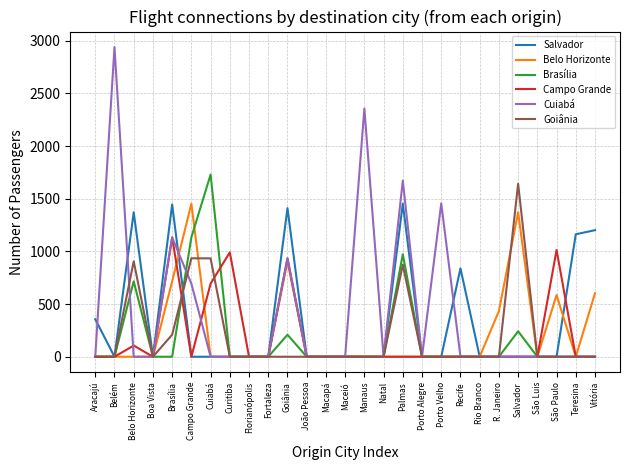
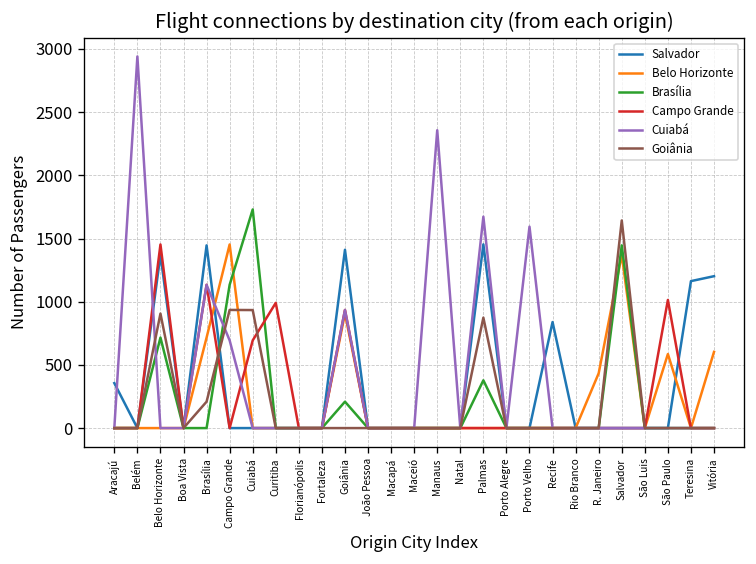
  {
    "Salvador": {
      "Aracajú": 360,
      "Belo Horizonte": 1370,
      "Brasília": 1450,
      "Goiânia": 1410,
      "Palmas": 1450,
      "Recife": 840,
      "Teresina": 1160,
      "Vitória": 1200
    },
    "Belo Horizonte": {
      "Brasília": 720,
      "Campo Grande": 1450,
      "Goiânia": 910,
      "R. Janeiro": 430,
      "Salvador": 1370,
      "São Paulo": 590,
      "Vitória": 600
    },
    "Brasília": {
      "Belo Horizonte": 720,
      "Brasília": 0,
      "Campo Grande": 1130,
      "Cuiabá": 1730,
      "Goiânia": 210,
-     "Palmas": 970,
-     "Salvador": 240
+     "Palmas": 380,
+     "Salvador": 1450
    },
    "Campo Grande": {
-     "Belo Horizonte": 110,
+     "Belo Horizonte": 1450,
      "Cuiabá": 690,
      "Curitiba": 990,
      "São Paulo": 1010
    },
    "Cuiabá": {
      "Belém": 2940,
      "Campo Grande": 690,
      "Manaus": 2360,
      "Palmas": 1670,
-     "Porto Velho": 1460
+     "Porto Velho": 1590
    },
    "Goiânia": {
      "Belo Horizonte": 910,
      "Brasília": 210,
      "Campo Grande": 940,
      "Cuiabá": 930,
      "Goiânia": 0,
      "Palmas": 870,
      "Salvador": 1640
    }
  }
